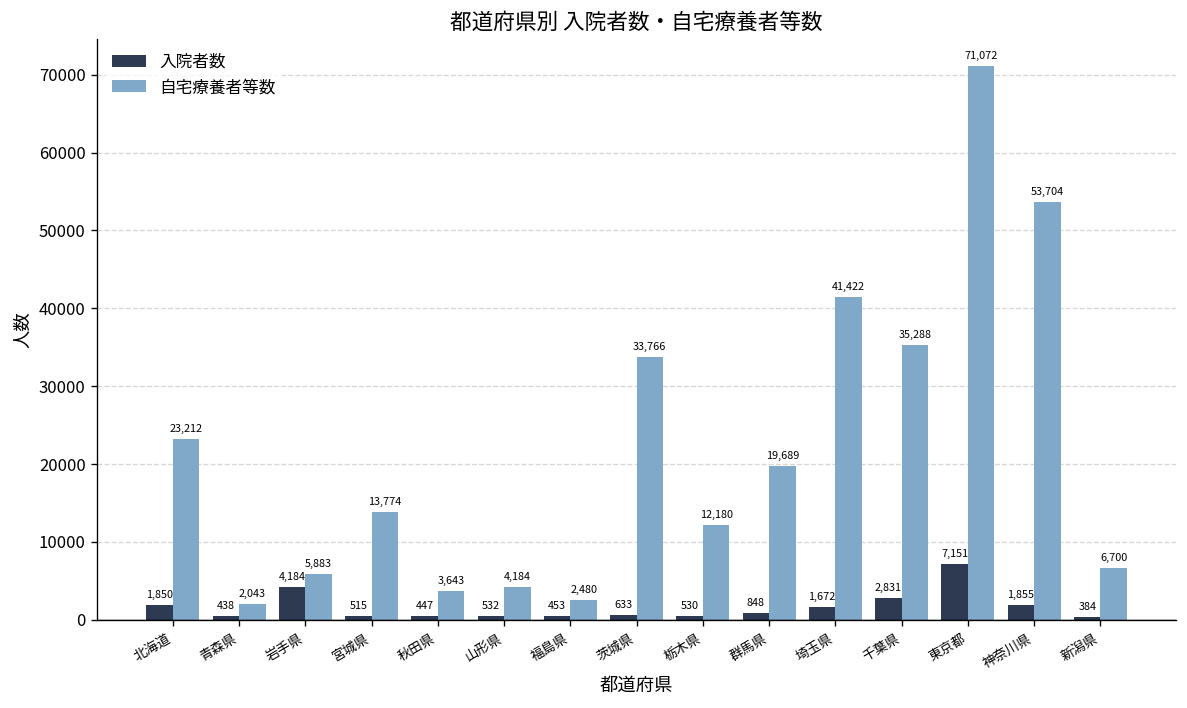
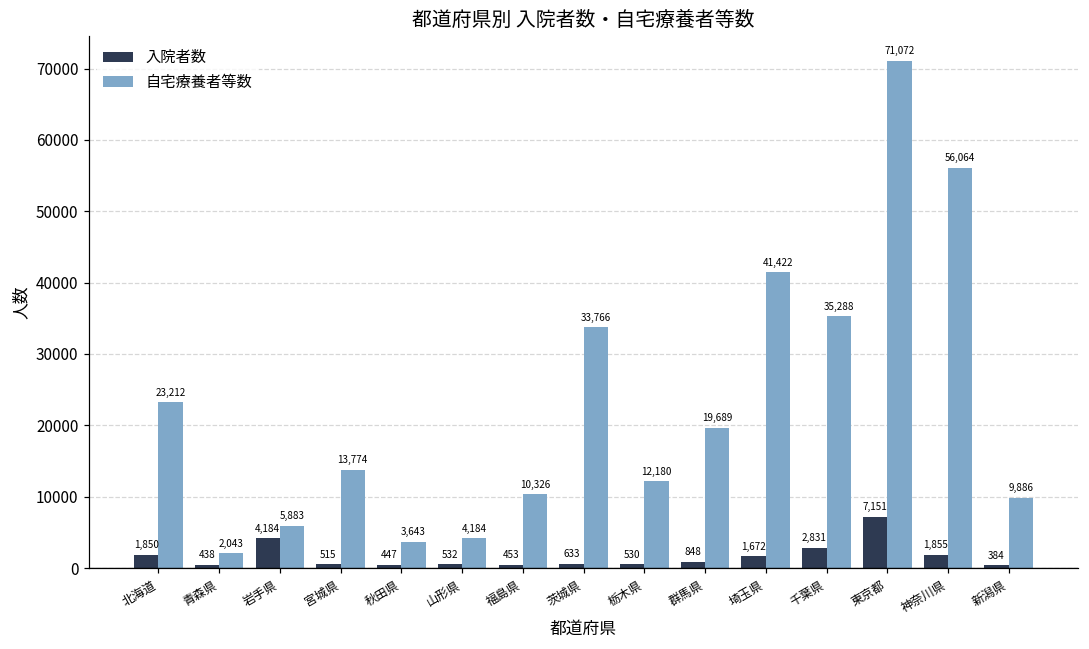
  {
    "入院者数": {
      "北海道": "1,850",
      "青森県": "438",
      "岩手県": "4,184",
      "宮城県": "515",
      "秋田県": "447",
      "山形県": "532",
      "福島県": "453",
      "茨城県": "633",
      "栃木県": "530",
      "群馬県": "848",
      "埼玉県": "1,672",
      "千葉県": "2,831",
      "東京都": "7,151",
      "神奈川県": "1,855",
      "新潟県": "384"
    },
    "自宅療養者等数": {
      "北海道": "23,212",
      "青森県": "2,043",
      "岩手県": "5,883",
      "宮城県": "13,774",
      "秋田県": "3,643",
      "山形県": "4,184",
-     "福島県": "2,480",
+     "福島県": "10,326",
      "茨城県": "33,766",
      "栃木県": "12,180",
      "群馬県": "19,689",
      "埼玉県": "41,422",
      "千葉県": "35,288",
      "東京都": "71,072",
-     "神奈川県": "53,704",
-     "新潟県": "6,700"
+     "神奈川県": "56,064",
+     "新潟県": "9,886"
    }
  }
